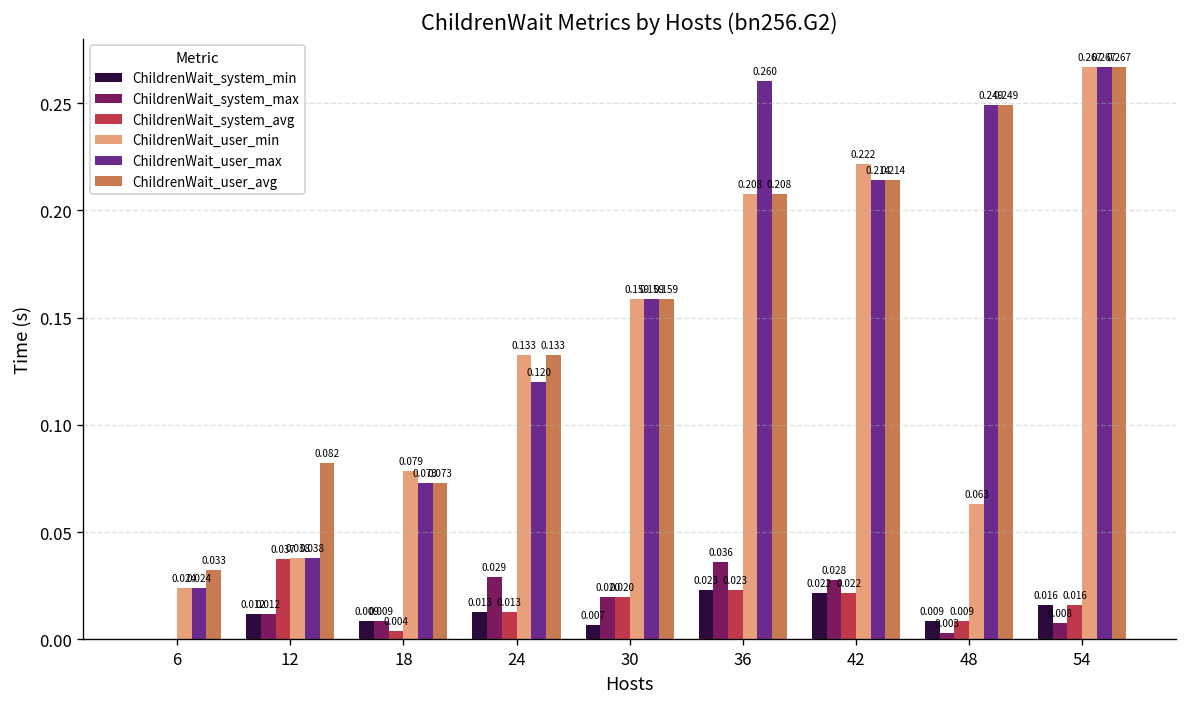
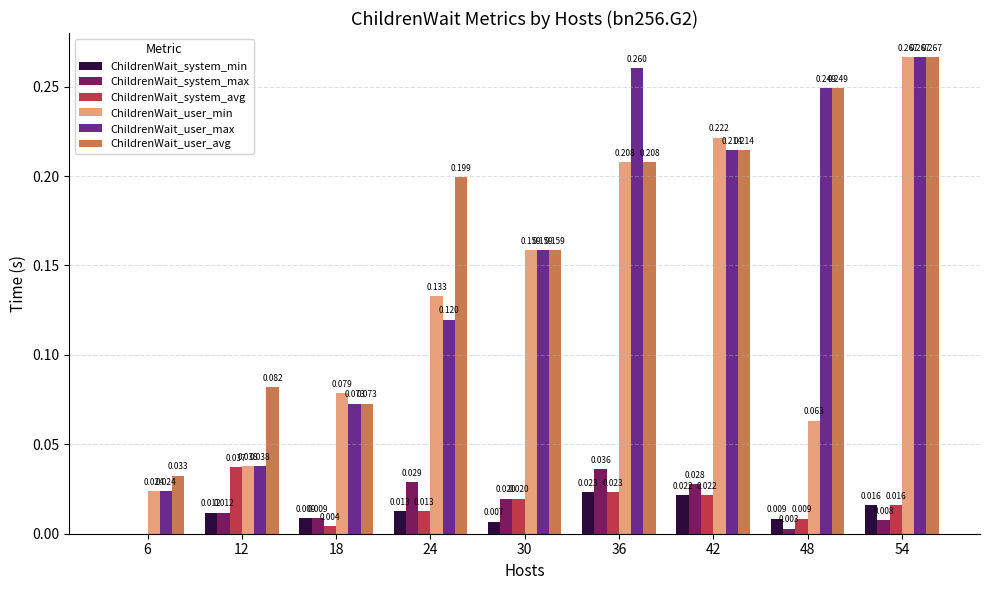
  {
    "ChildrenWait_system_min": {
      "24": 0.013,
      "30": 0.007,
      "36": 0.023,
      "42": 0.022,
      "48": 0.009,
      "54": 0.016
    },
    "ChildrenWait_system_avg": {
      "18": 0.004,
      "24": 0.013,
      "36": 0.023,
      "42": 0.022,
      "48": 0.009,
      "54": 0.016
    },
    "ChildrenWait_user_min": {
      "18": 0.079,
      "24": 0.133,
      "36": 0.208,
      "42": 0.222,
      "48": 0.063
    },
    "ChildrenWait_user_avg": {
      "6": 0.033,
      "12": 0.082,
-     "24": 0.133,
+     "24": 0.199,
      "36": 0.208
    }
  }
